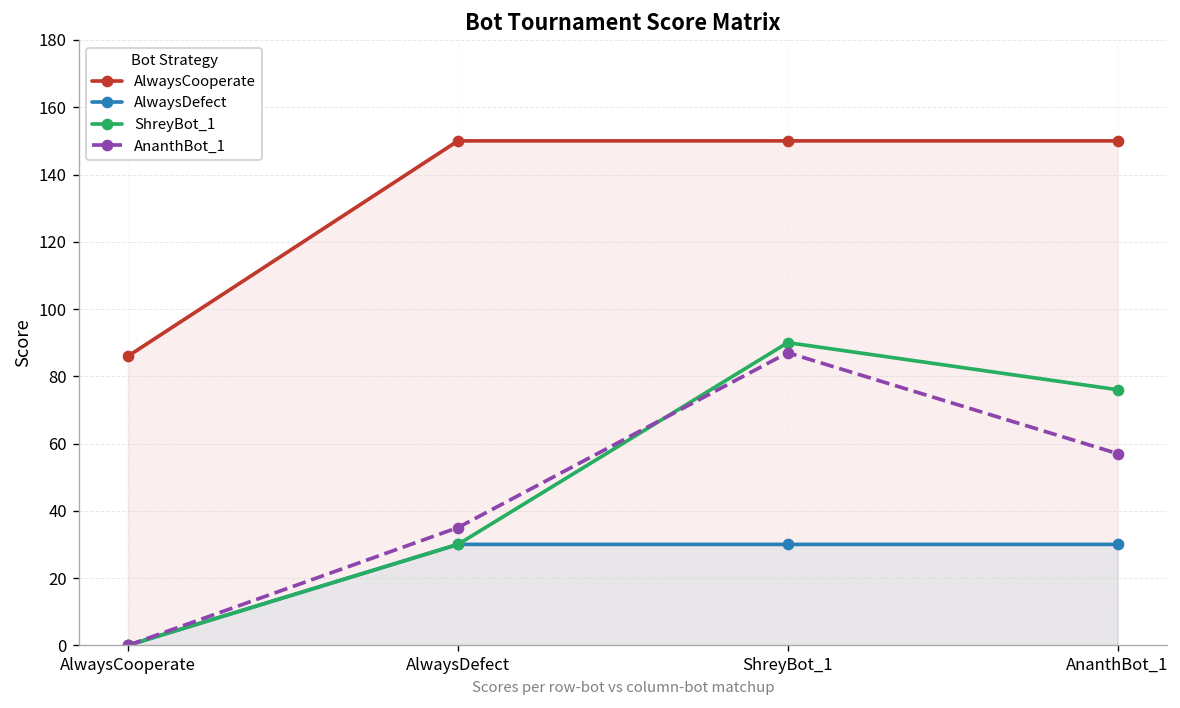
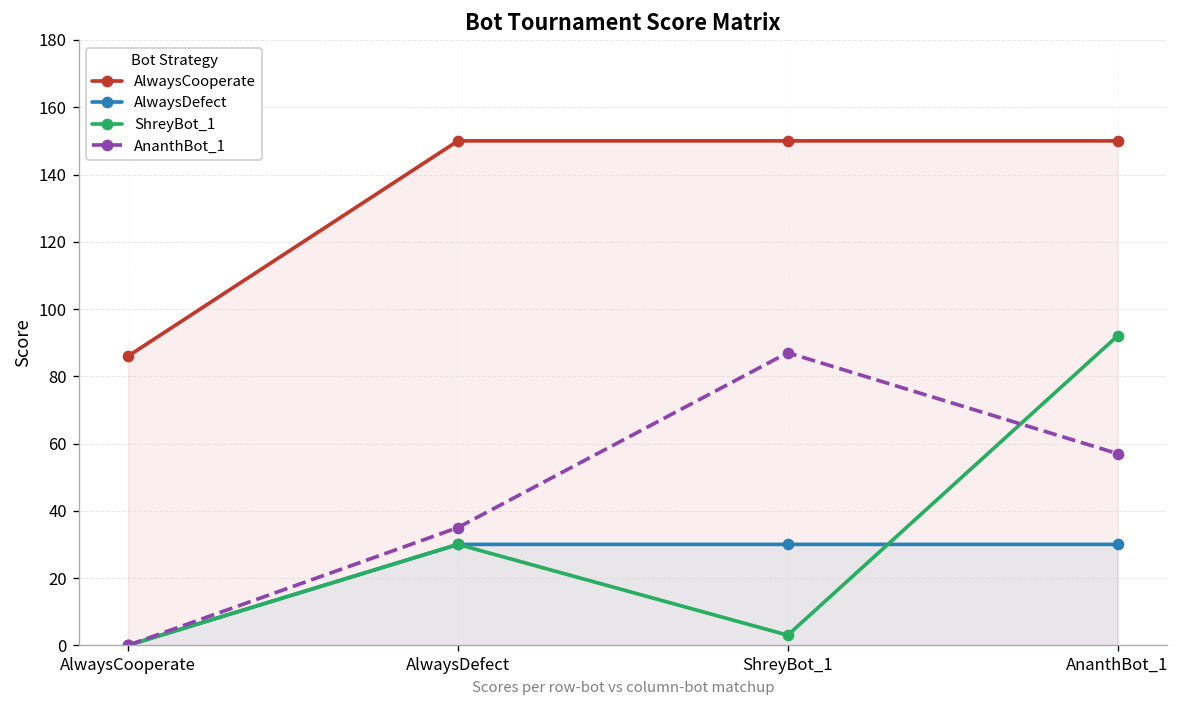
  {
    "AlwaysCooperate": {
      "AlwaysCooperate": 86,
      "AlwaysDefect": 150,
      "ShreyBot_1": 150,
      "AnanthBot_1": 150
    },
    "AlwaysDefect": {
      "ShreyBot_1": 30,
      "AnanthBot_1": 30
    },
    "ShreyBot_1": {
-     "ShreyBot_1": 90,
-     "AnanthBot_1": 76
+     "ShreyBot_1": 3,
+     "AnanthBot_1": 92
    },
    "AnanthBot_1": {
      "AlwaysDefect": 35,
      "ShreyBot_1": 87,
      "AnanthBot_1": 57
    }
  }
